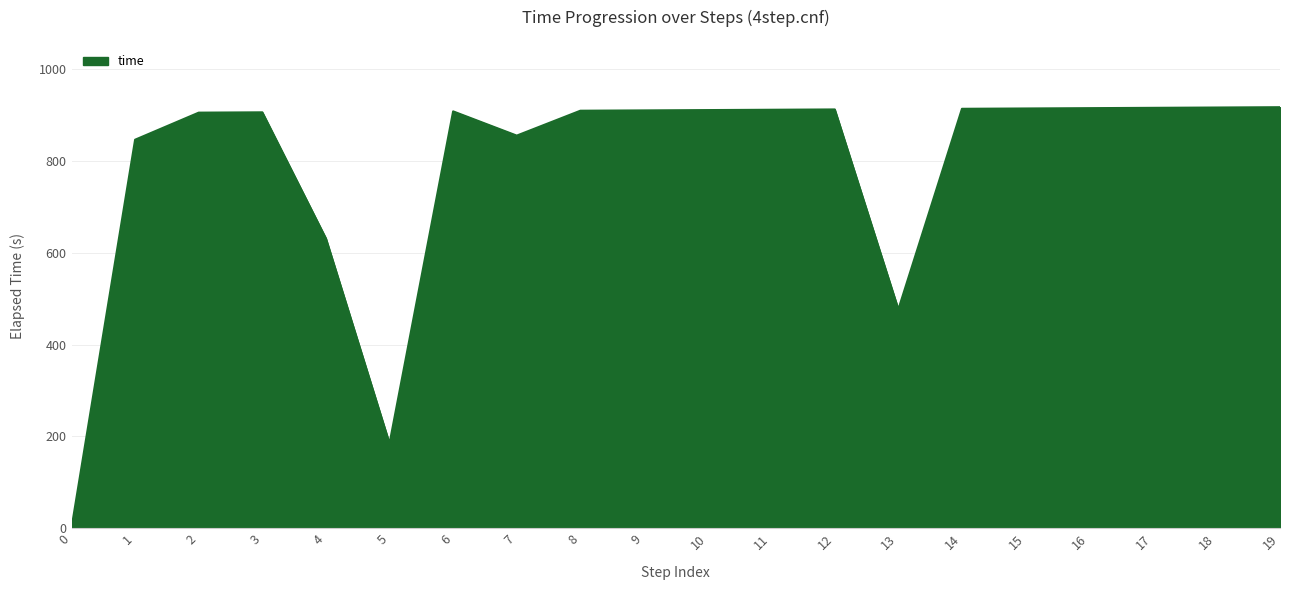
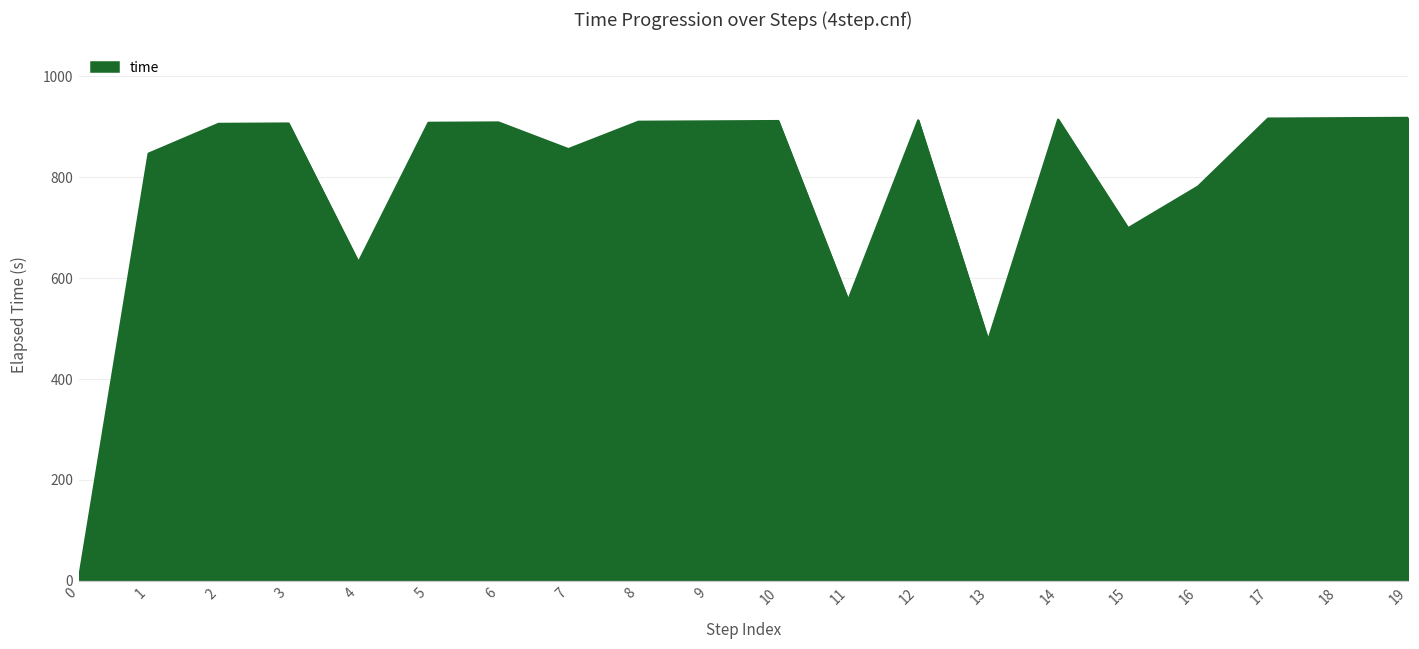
  {
    "0": 0,
    "1": 850,
    "2": 910,
    "3": 910,
    "4": 630,
-   "5": 180,
+   "5": 910,
    "6": 910,
    "7": 860,
    "8": 910,
    "9": 910,
    "10": 910,
-   "11": 910,
+   "11": 560,
    "12": 910,
    "13": 480,
    "14": 910,
-   "15": 910,
-   "16": 910,
+   "15": 700,
+   "16": 780,
    "17": 920,
    "18": 920,
    "19": 920
  }
